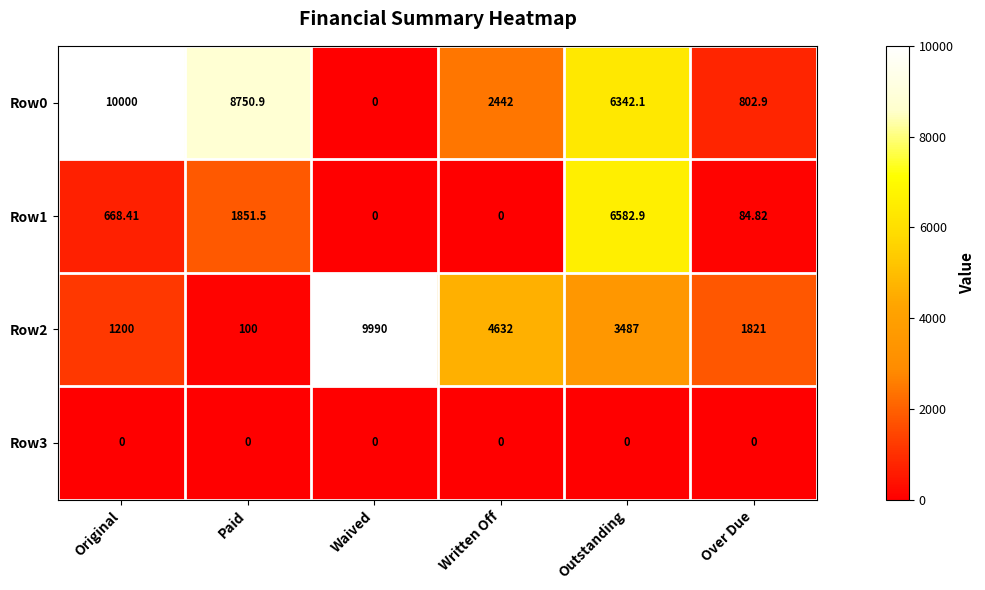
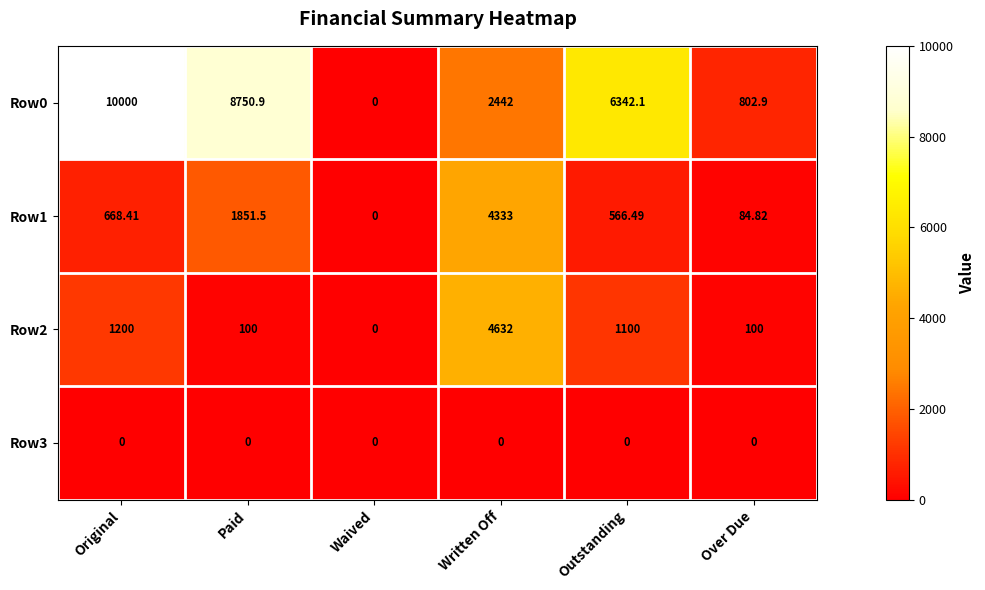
  {
    "Row0": {
      "Original": 10000,
      "Paid": 8750.9,
      "Waived": 0,
      "Written Off": 2442,
      "Outstanding": 6342.1,
      "Over Due": 802.9
    },
    "Row1": {
      "Original": 668.41,
      "Paid": 1851.5,
      "Waived": 0,
-     "Written Off": 0,
-     "Outstanding": 6582.9,
+     "Written Off": 4333,
+     "Outstanding": 566.49,
      "Over Due": 84.82
    },
    "Row2": {
      "Original": 1200,
      "Paid": 100,
-     "Waived": 9990,
+     "Waived": 0,
      "Written Off": 4632,
-     "Outstanding": 3487,
-     "Over Due": 1821
+     "Outstanding": 1100,
+     "Over Due": 100
    },
    "Row3": {
      "Original": 0,
      "Paid": 0,
      "Waived": 0,
      "Written Off": 0,
      "Outstanding": 0,
      "Over Due": 0
    }
  }
